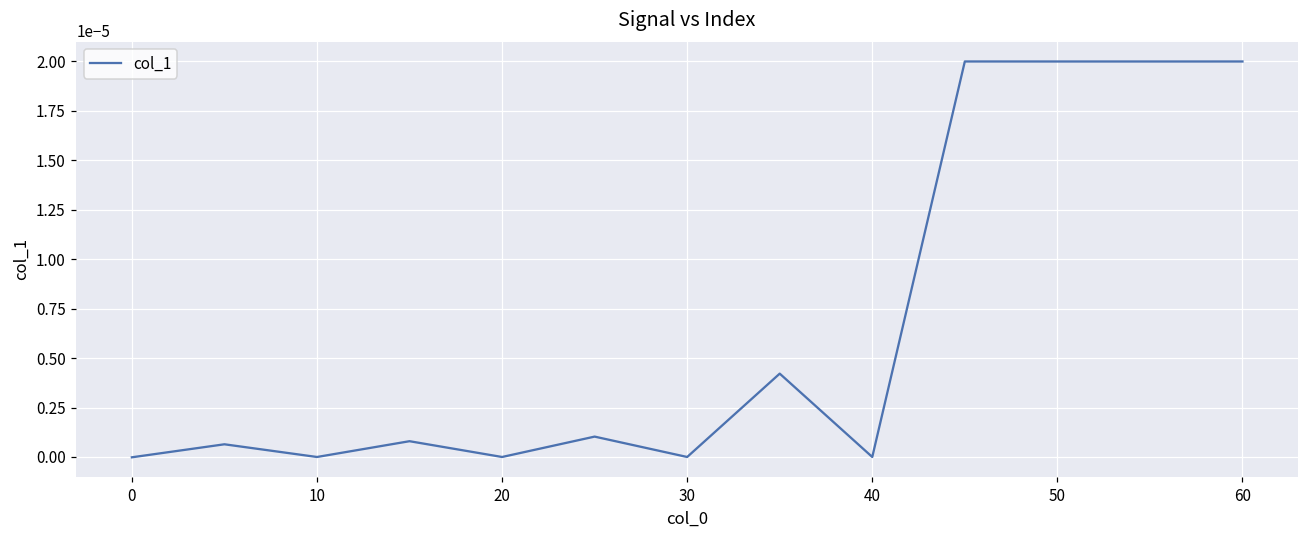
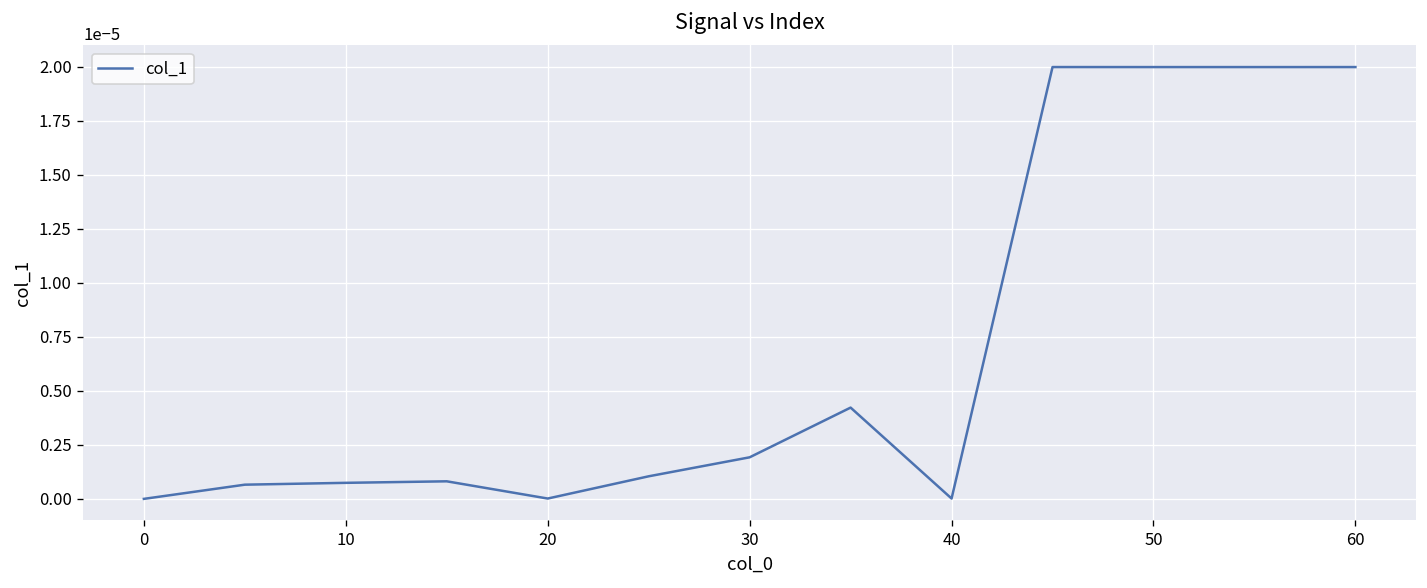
  {
    "0": 0.000000,
-   "10": 0.000000,
+   "10": 0.000001,
    "20": 0.000000,
-   "30": 0.000000,
+   "30": 0.000002,
    "40": 0.000000,
    "50": 0.000020,
    "60": 0.000020
  }
